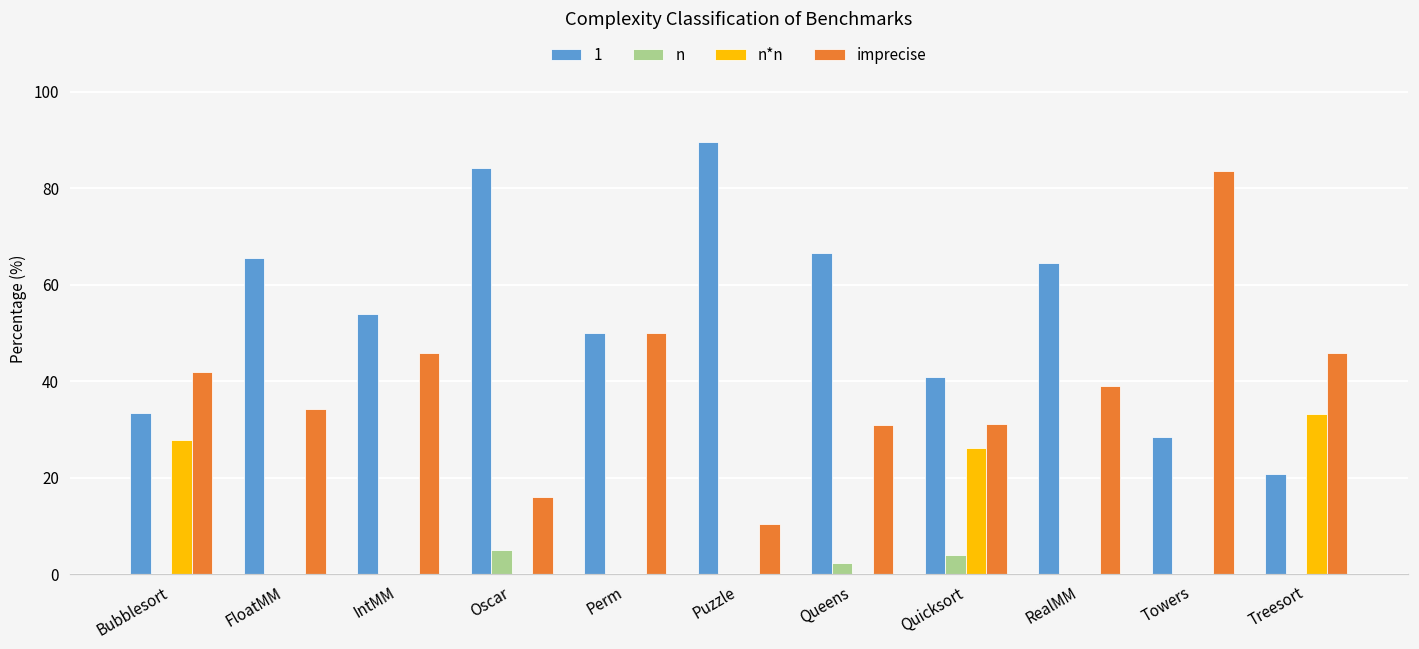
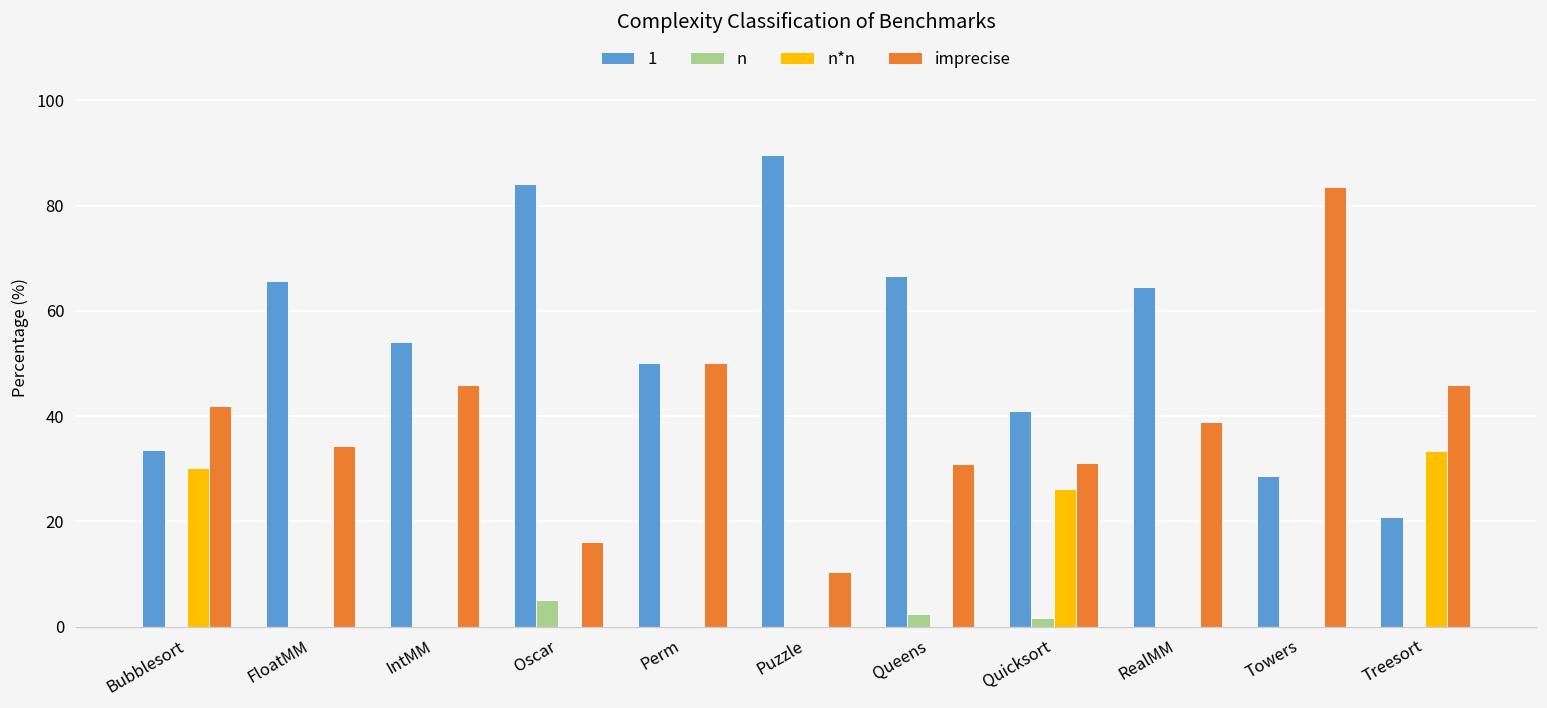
  {
    "1": {
      "Bubblesort": 33,
      "FloatMM": 66,
      "IntMM": 54,
      "Oscar": 84,
      "Perm": 50,
      "Puzzle": 90,
      "Queens": 67,
      "Quicksort": 41,
      "RealMM": 65,
      "Towers": 29,
      "Treesort": 21
    },
    "n": {
      "Bubblesort": 0,
      "FloatMM": 0,
      "IntMM": 0,
      "Oscar": 5,
      "Perm": 0,
      "Puzzle": 0,
      "Queens": 2,
-     "Quicksort": 4,
+     "Quicksort": 2,
      "RealMM": 0,
      "Towers": 0,
      "Treesort": 0
    },
    "n*n": {
-     "Bubblesort": 28,
+     "Bubblesort": 30,
      "FloatMM": 0,
      "IntMM": 0,
      "Oscar": 0,
      "Perm": 0,
      "Puzzle": 0,
      "Queens": 0,
      "Quicksort": 26,
      "RealMM": 0,
      "Towers": 0,
      "Treesort": 33
    },
    "imprecise": {
      "Bubblesort": 42,
      "FloatMM": 34,
      "IntMM": 46,
      "Oscar": 16,
      "Perm": 50,
      "Puzzle": 10,
      "Queens": 31,
      "Quicksort": 31,
      "RealMM": 39,
      "Towers": 84,
      "Treesort": 46
    }
  }
